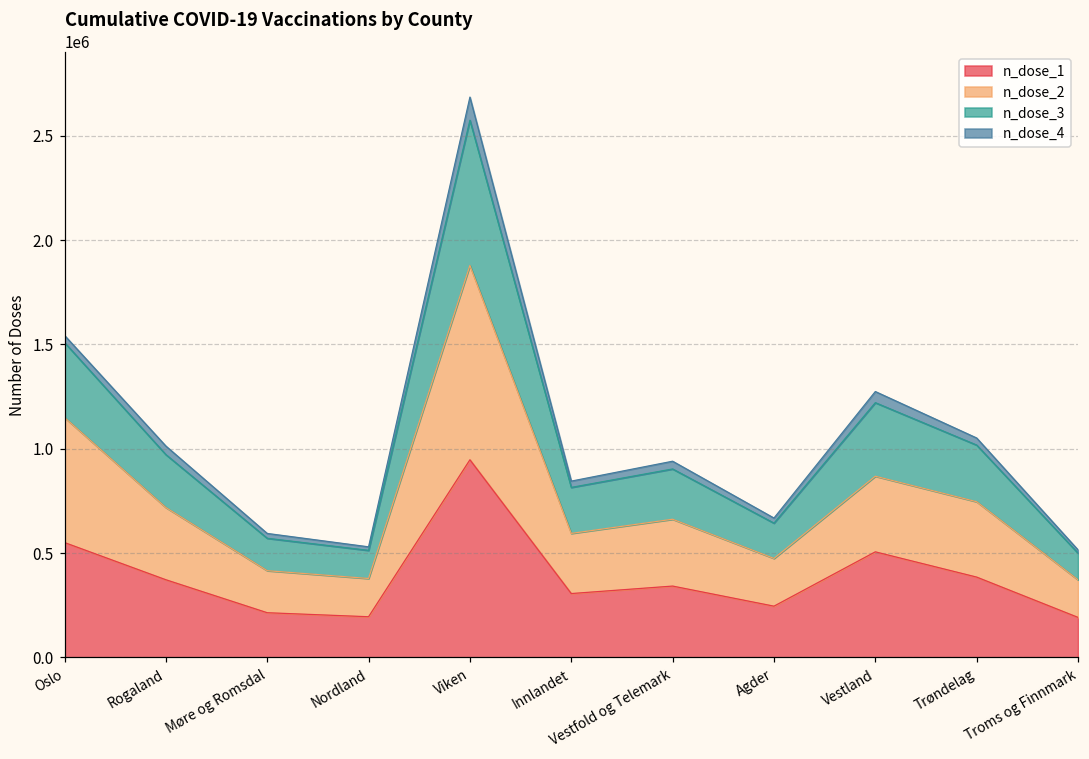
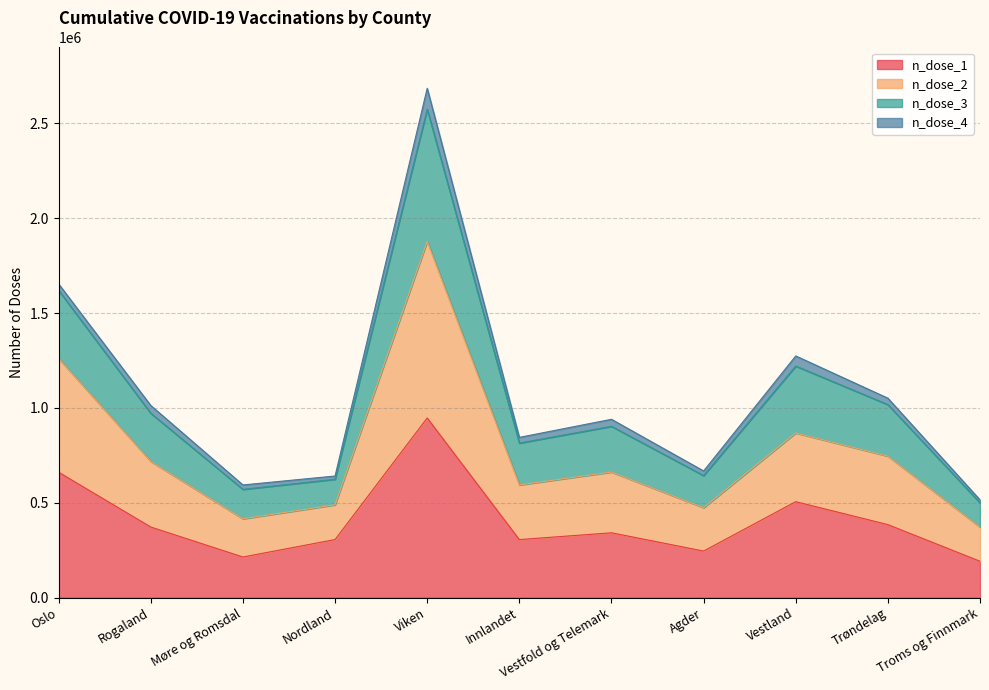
  {
    "n_dose_1": {
-     "Oslo": 550000,
+     "Oslo": 660000,
      "Rogaland": 370000,
      "Møre og Romsdal": 210000,
-     "Nordland": 200000,
+     "Nordland": 310000,
      "Viken": 950000,
      "Innlandet": 310000,
      "Vestfold og Telemark": 340000,
      "Agder": 250000,
      "Vestland": 510000,
      "Trøndelag": 390000,
      "Troms og Finnmark": 190000
    },
    "n_dose_2": {
      "Oslo": 600000,
      "Rogaland": 350000,
      "Møre og Romsdal": 200000,
      "Nordland": 180000,
      "Viken": 930000,
      "Innlandet": 290000,
      "Vestfold og Telemark": 320000,
      "Agder": 230000,
      "Vestland": 360000,
      "Trøndelag": 360000,
      "Troms og Finnmark": 180000
    }
  }
